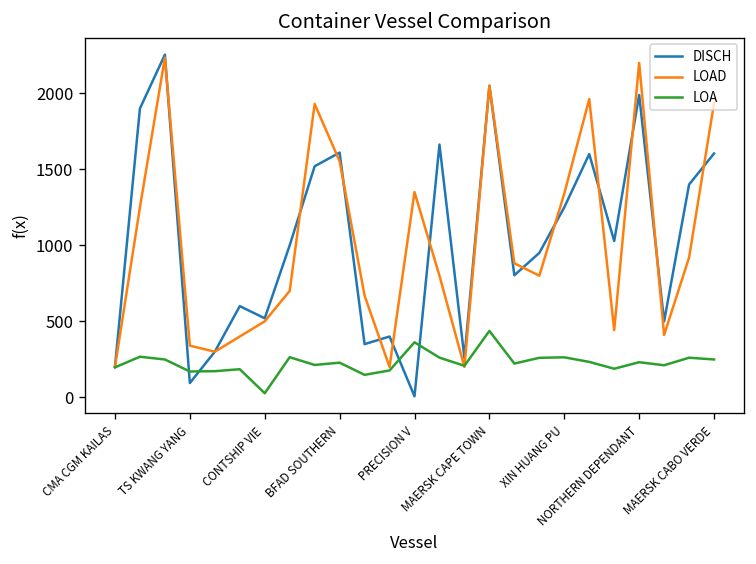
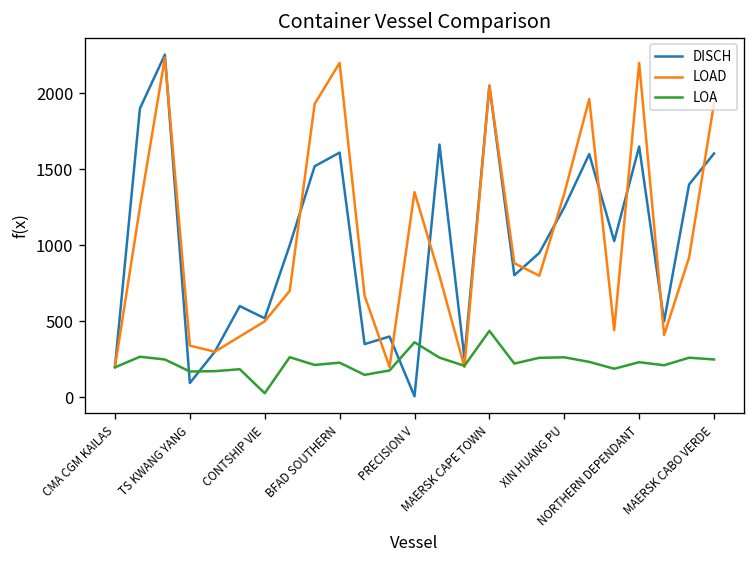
  {
    "DISCH": {
      "TS KWANG YANG": 90,
      "CONTSHIP VIE": 520,
      "BFAD SOUTHERN": 1610,
      "PRECISION V": 10,
      "XIN HUANG PU": 1250,
-     "NORTHERN DEPENDANT": 1990,
+     "NORTHERN DEPENDANT": 1650,
      "MAERSK CABO VERDE": 1600
    },
    "LOAD": {
      "TS KWANG YANG": 340,
      "CONTSHIP VIE": 500,
-     "BFAD SOUTHERN": 1550,
+     "BFAD SOUTHERN": 2200,
      "PRECISION V": 1350,
      "XIN HUANG PU": 1340,
      "NORTHERN DEPENDANT": 2200
    },
    "LOA": {
      "TS KWANG YANG": 170,
      "CONTSHIP VIE": 30,
      "BFAD SOUTHERN": 230,
      "PRECISION V": 360,
      "MAERSK CAPE TOWN": 440,
      "XIN HUANG PU": 260,
      "NORTHERN DEPENDANT": 230,
      "MAERSK CABO VERDE": 250
    }
  }
